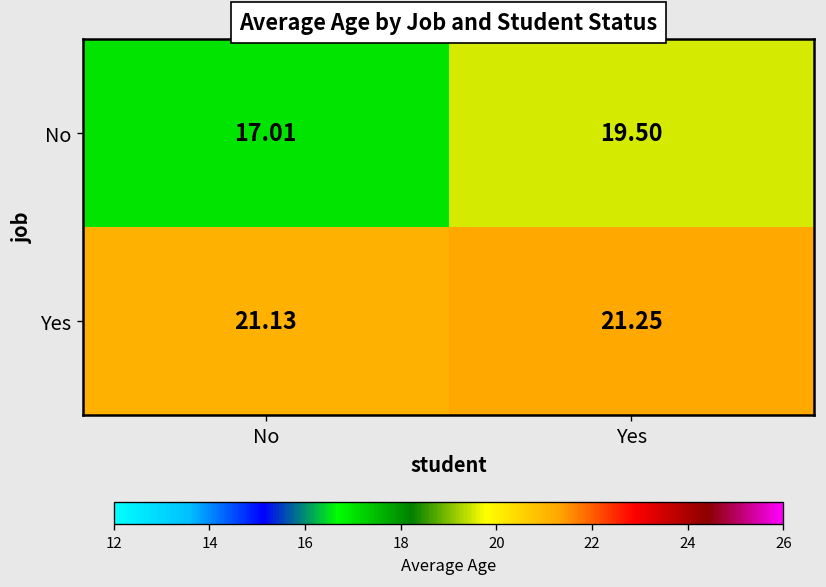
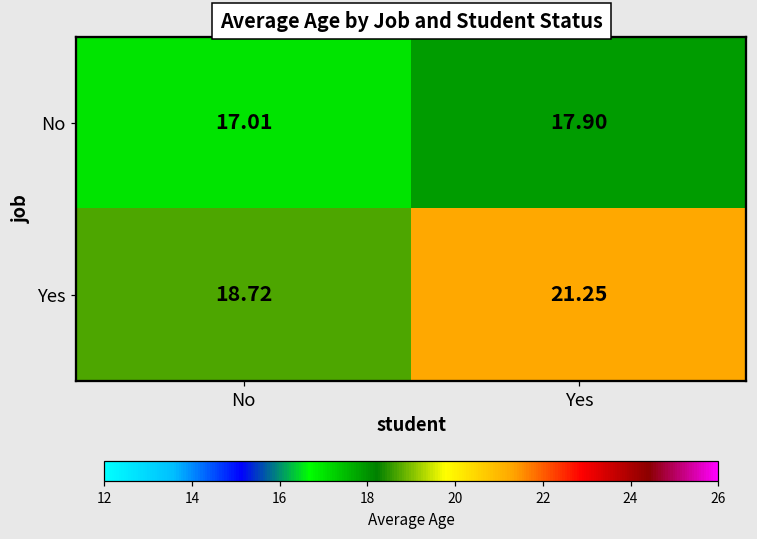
  {
    "No": {
      "No": 17.01,
-     "Yes": 19.50
+     "Yes": 17.90
    },
    "Yes": {
-     "No": 21.13,
+     "No": 18.72,
      "Yes": 21.25
    }
  }
